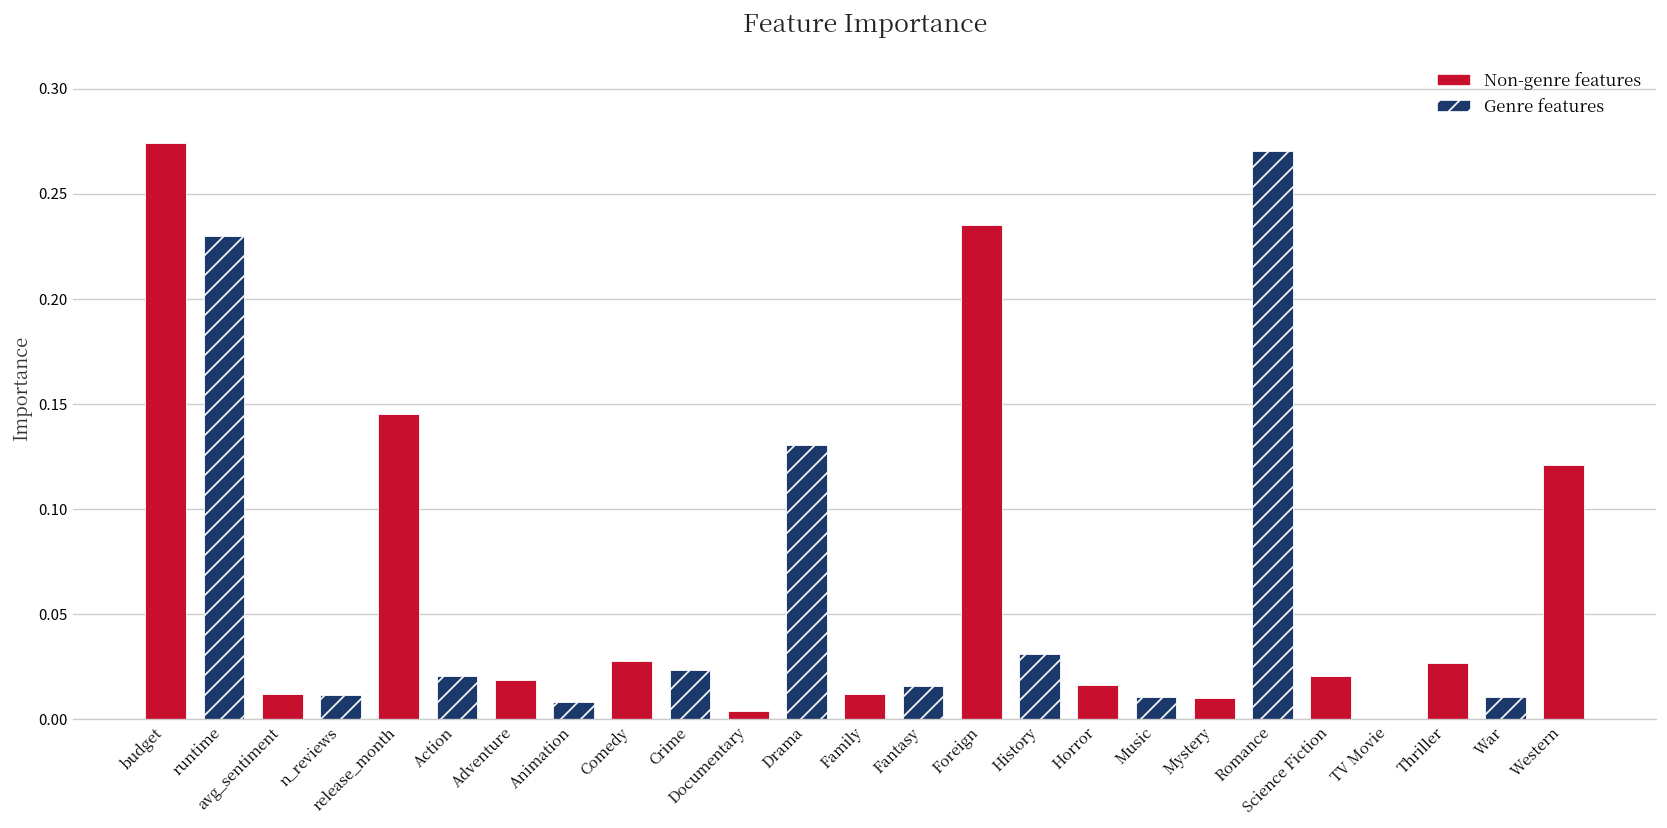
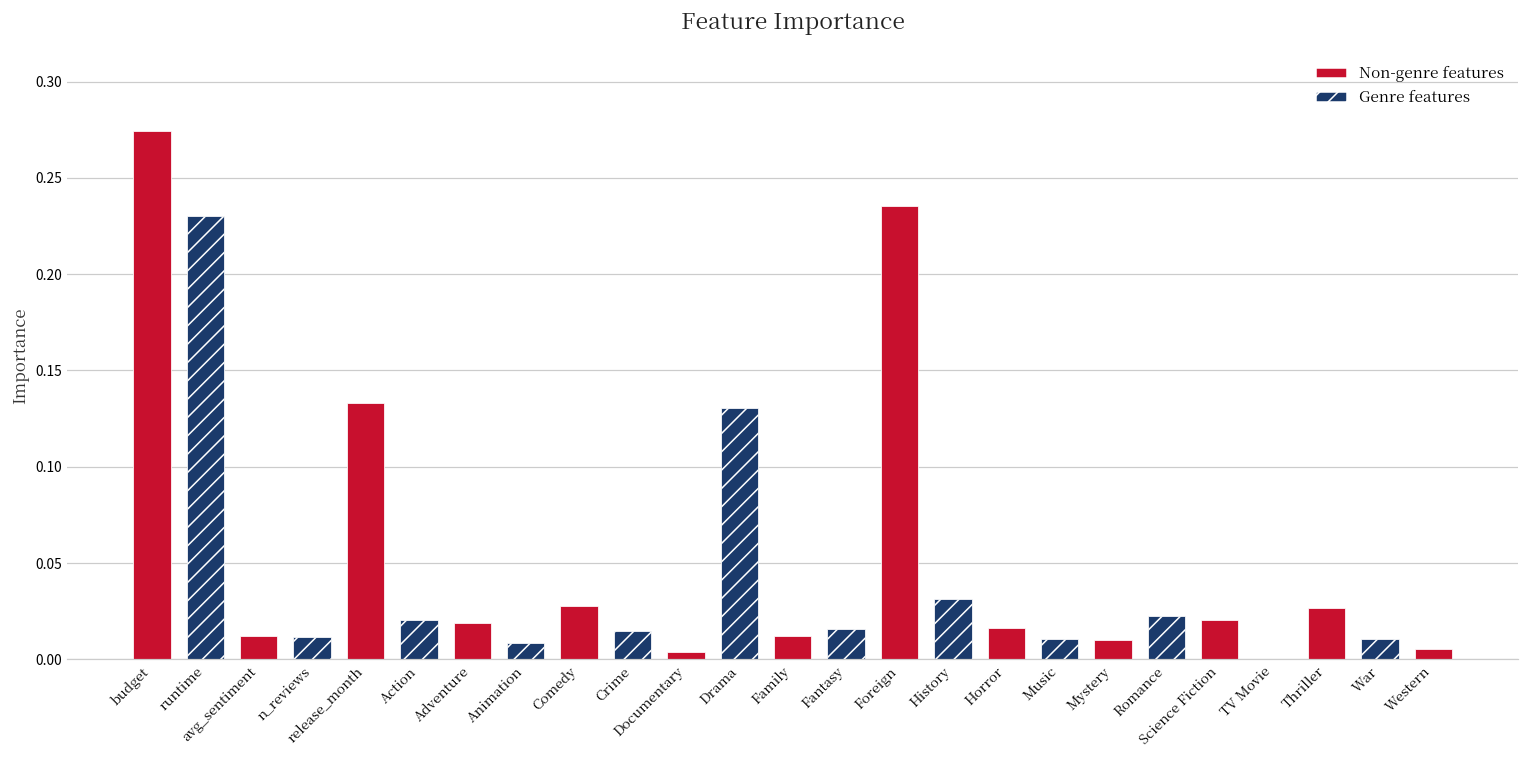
  {
    "budget": 0.274,
    "runtime": 0.230,
    "avg_sentiment": 0.012,
    "n_reviews": 0.012,
-   "release_month": 0.145,
+   "release_month": 0.133,
    "Action": 0.021,
    "Adventure": 0.019,
    "Animation": 0.008,
    "Comedy": 0.028,
-   "Crime": 0.023,
+   "Crime": 0.015,
    "Documentary": 0.004,
    "Drama": 0.130,
    "Family": 0.012,
    "Fantasy": 0.016,
    "Foreign": 0.235,
    "History": 0.031,
    "Horror": 0.016,
    "Music": 0.011,
    "Mystery": 0.010,
-   "Romance": 0.271,
+   "Romance": 0.023,
    "Science Fiction": 0.020,
    "Thriller": 0.027,
    "War": 0.011,
-   "Western": 0.121
+   "Western": 0.005
  }
